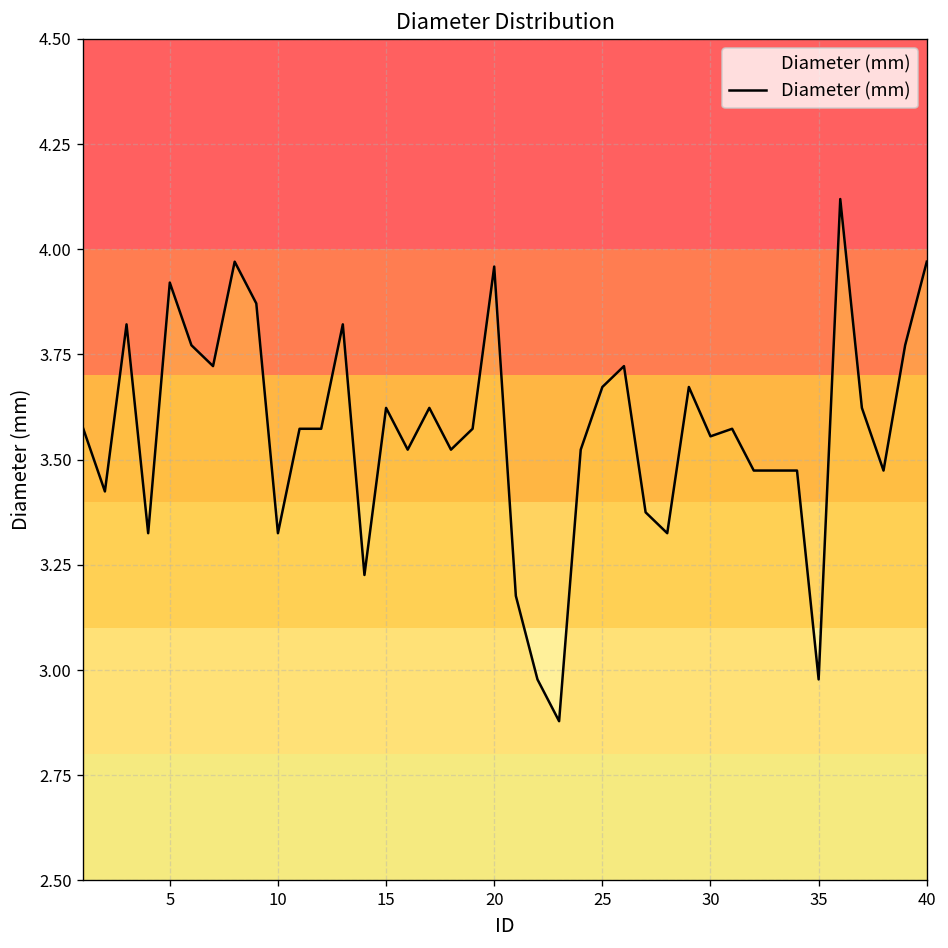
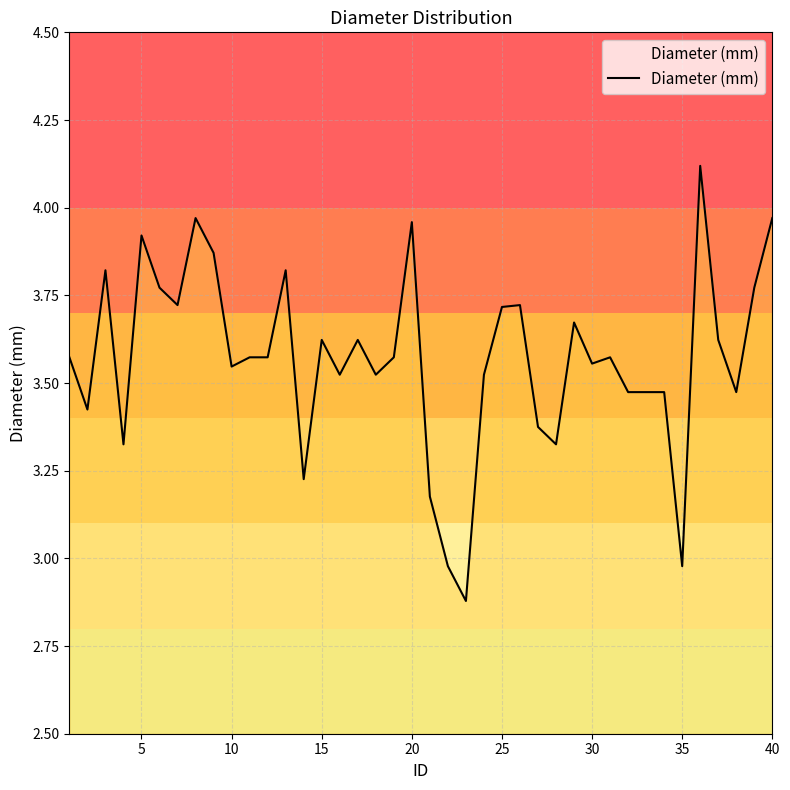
  {
    "5": 3.92,
-   "10": 3.33,
+   "10": 3.55,
    "15": 3.62,
    "20": 3.96,
-   "25": 3.67,
+   "25": 3.72,
    "30": 3.56,
    "35": 2.98,
    "40": 3.97
  }
